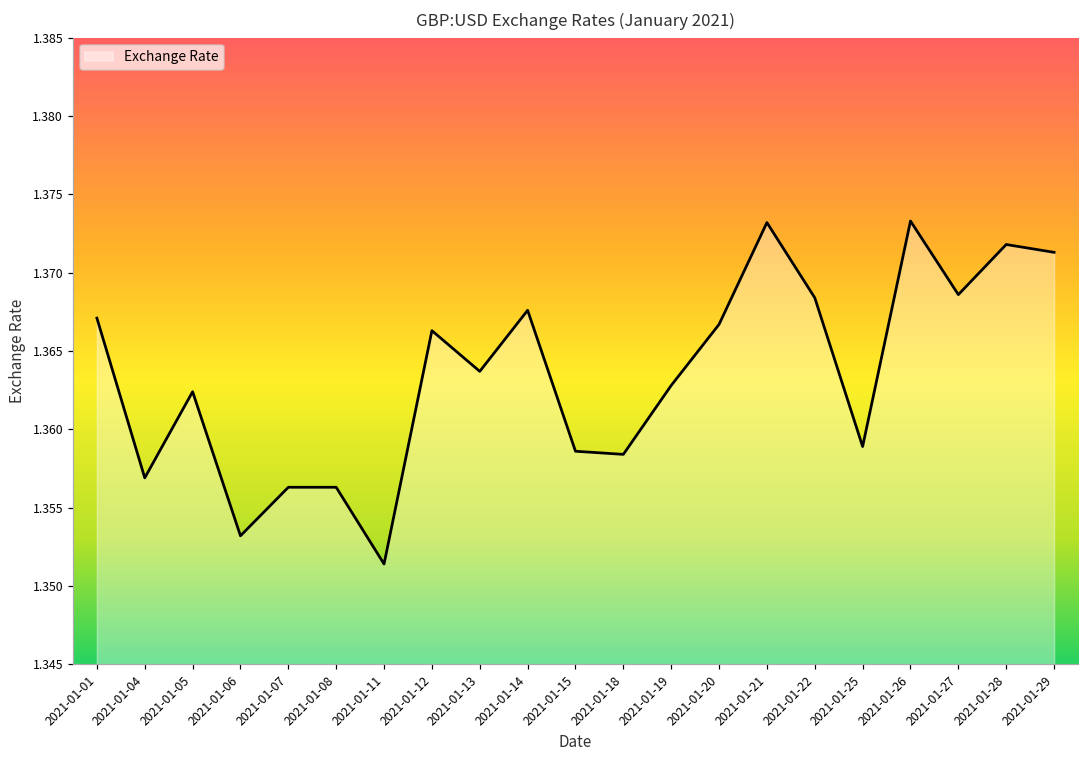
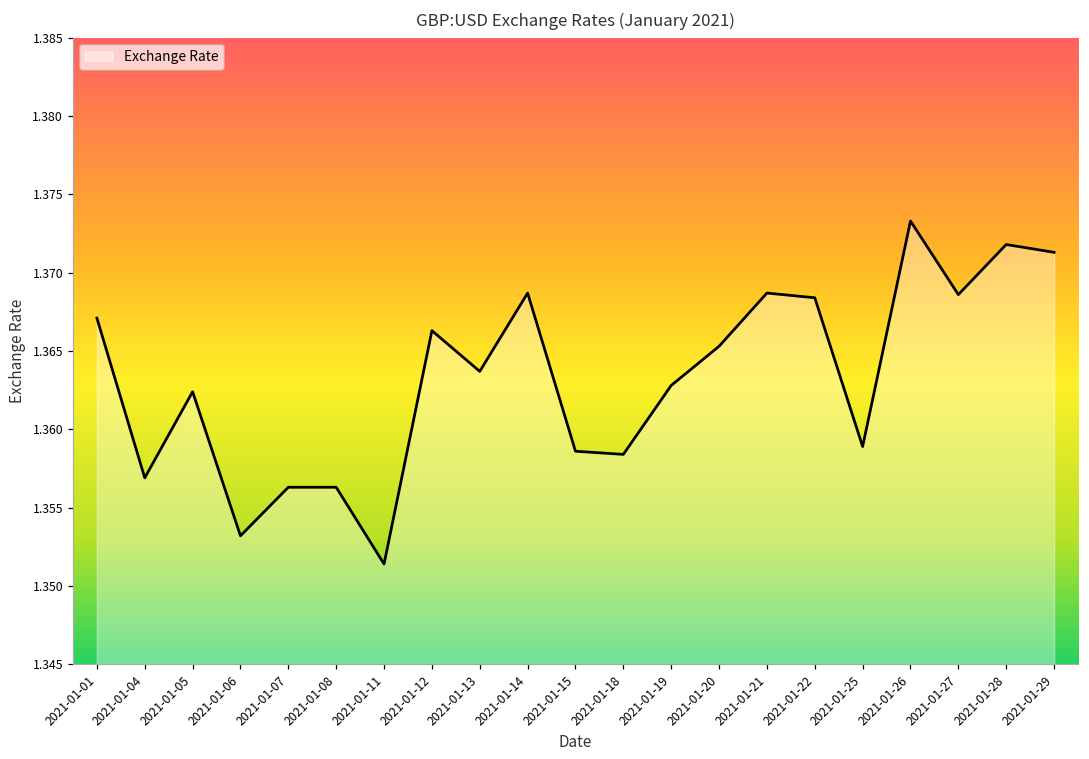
  {
    "2021-01-01": 1.3671,
    "2021-01-04": 1.3569,
    "2021-01-05": 1.3624,
    "2021-01-06": 1.3532,
    "2021-01-07": 1.3563,
    "2021-01-08": 1.3563,
    "2021-01-11": 1.3514,
    "2021-01-12": 1.3663,
    "2021-01-13": 1.3637,
-   "2021-01-14": 1.3676,
+   "2021-01-14": 1.3687,
    "2021-01-15": 1.3586,
    "2021-01-18": 1.3584,
    "2021-01-19": 1.3628,
-   "2021-01-20": 1.3667,
-   "2021-01-21": 1.3732,
+   "2021-01-20": 1.3653,
+   "2021-01-21": 1.3687,
    "2021-01-22": 1.3684,
    "2021-01-25": 1.3589,
    "2021-01-26": 1.3733,
    "2021-01-27": 1.3686,
    "2021-01-28": 1.3718,
    "2021-01-29": 1.3713
  }
